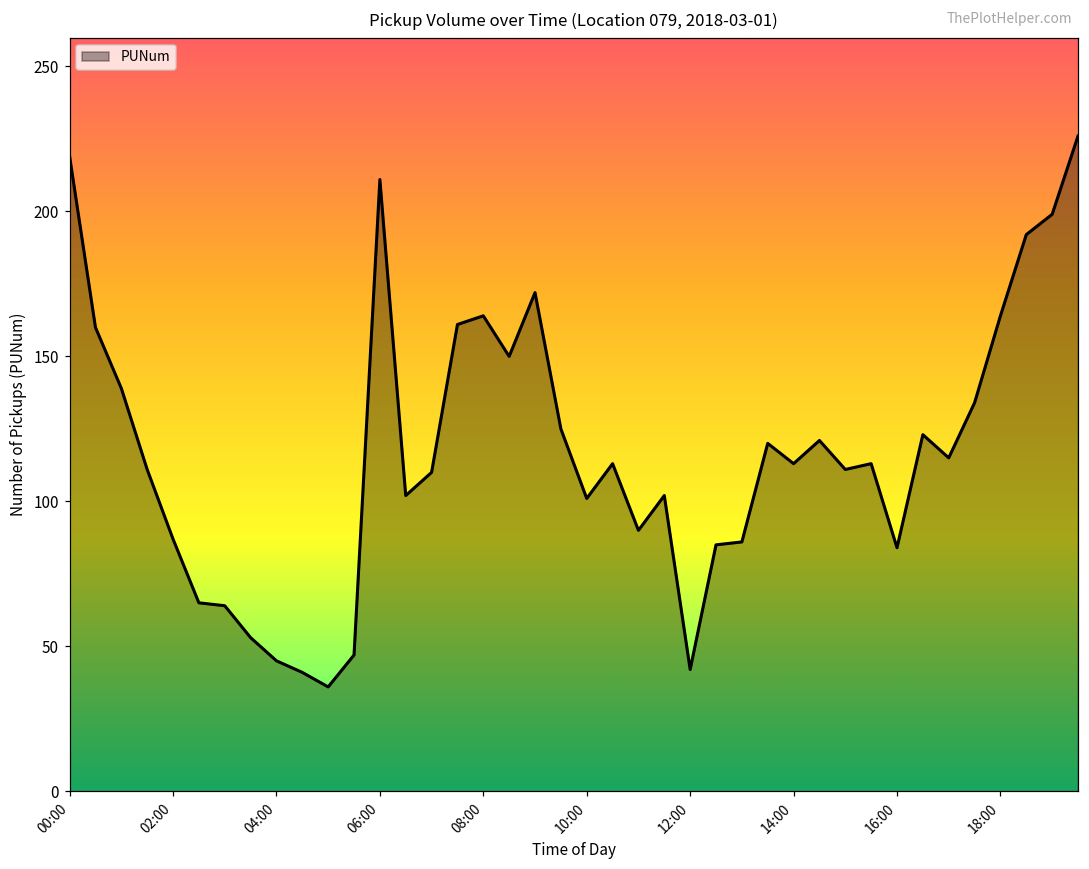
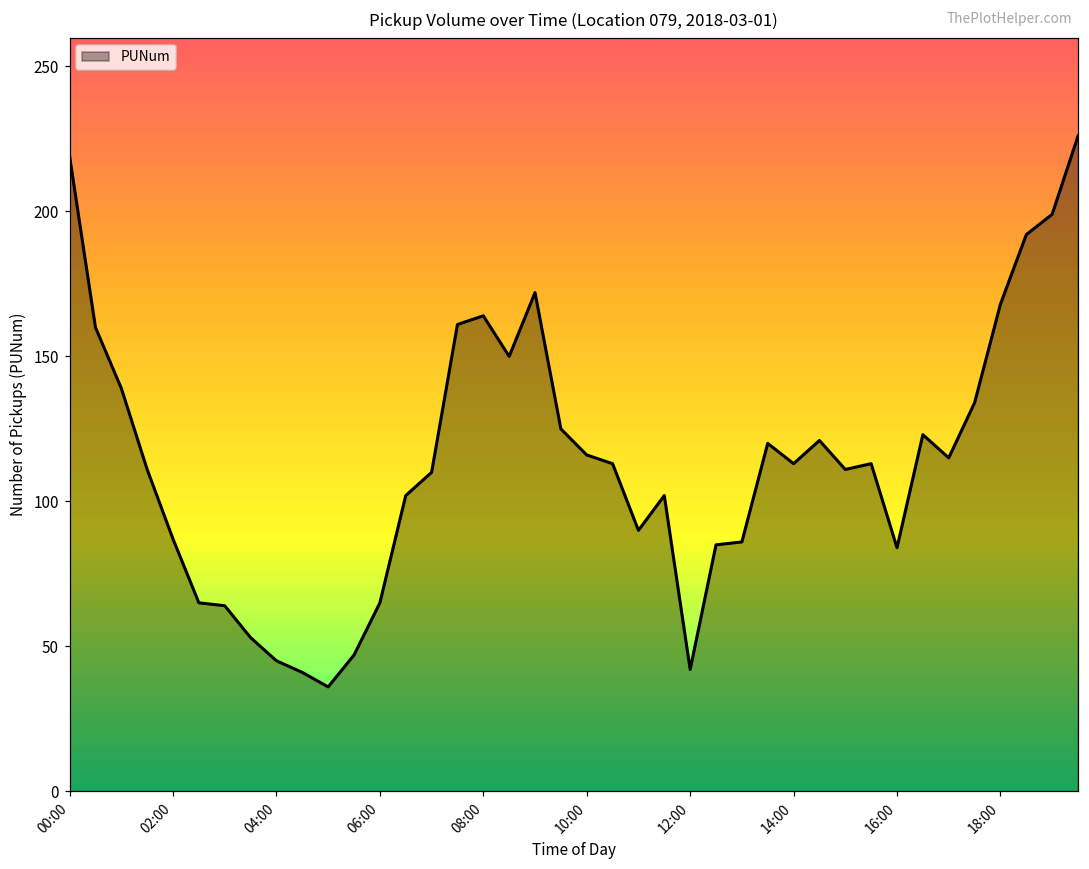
  {
    "00:00": 219,
    "02:00": 87,
    "04:00": 45,
-   "06:00": 211,
+   "06:00": 65,
    "08:00": 164,
-   "10:00": 101,
+   "10:00": 116,
    "12:00": 42,
    "14:00": 113,
    "16:00": 84,
-   "18:00": 164
+   "18:00": 168
  }
